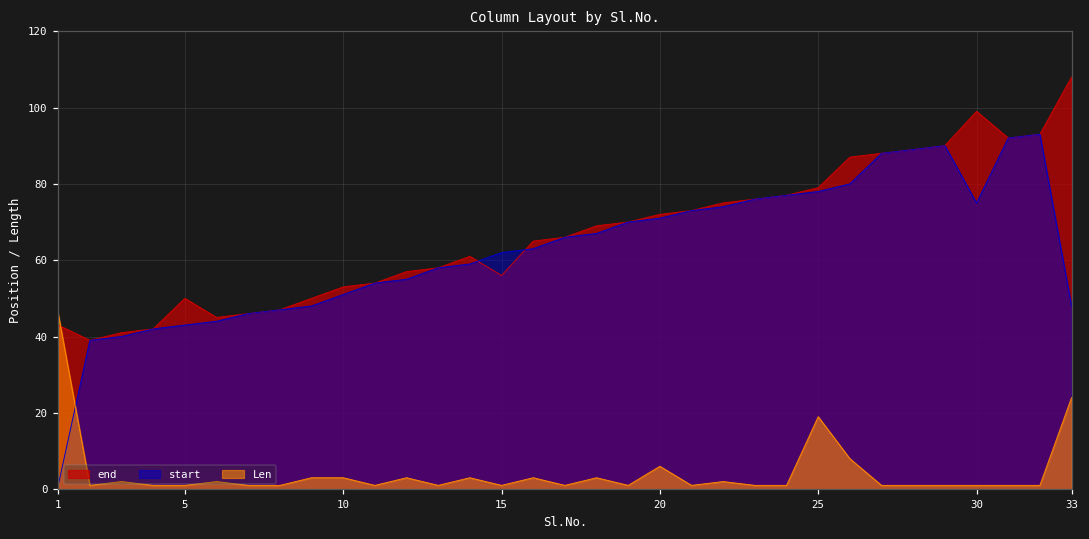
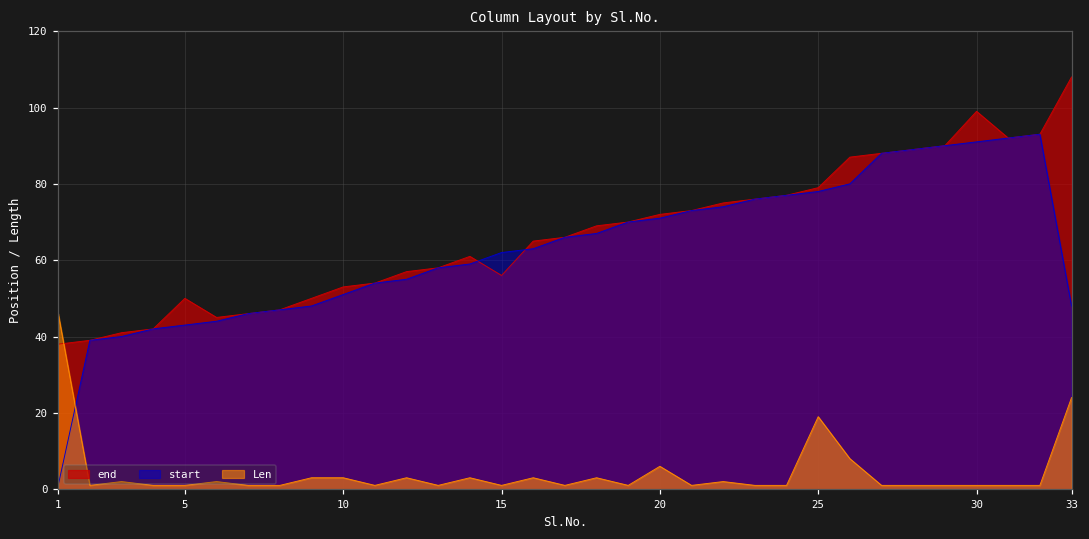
  {
    "end": {
-     "1": 43,
+     "1": 38,
      "5": 50,
      "10": 53,
      "15": 56,
      "20": 72,
      "25": 79,
      "30": 99,
      "33": 108
    },
    "start": {
      "1": 1,
      "5": 43,
      "10": 51,
      "15": 62,
      "20": 71,
      "25": 78,
-     "30": 75,
+     "30": 91,
      "33": 48
    },
    "Len": {
      "1": 46,
      "5": 1,
      "10": 3,
      "15": 1,
      "20": 6,
      "25": 19,
      "30": 1,
      "33": 24
    }
  }
